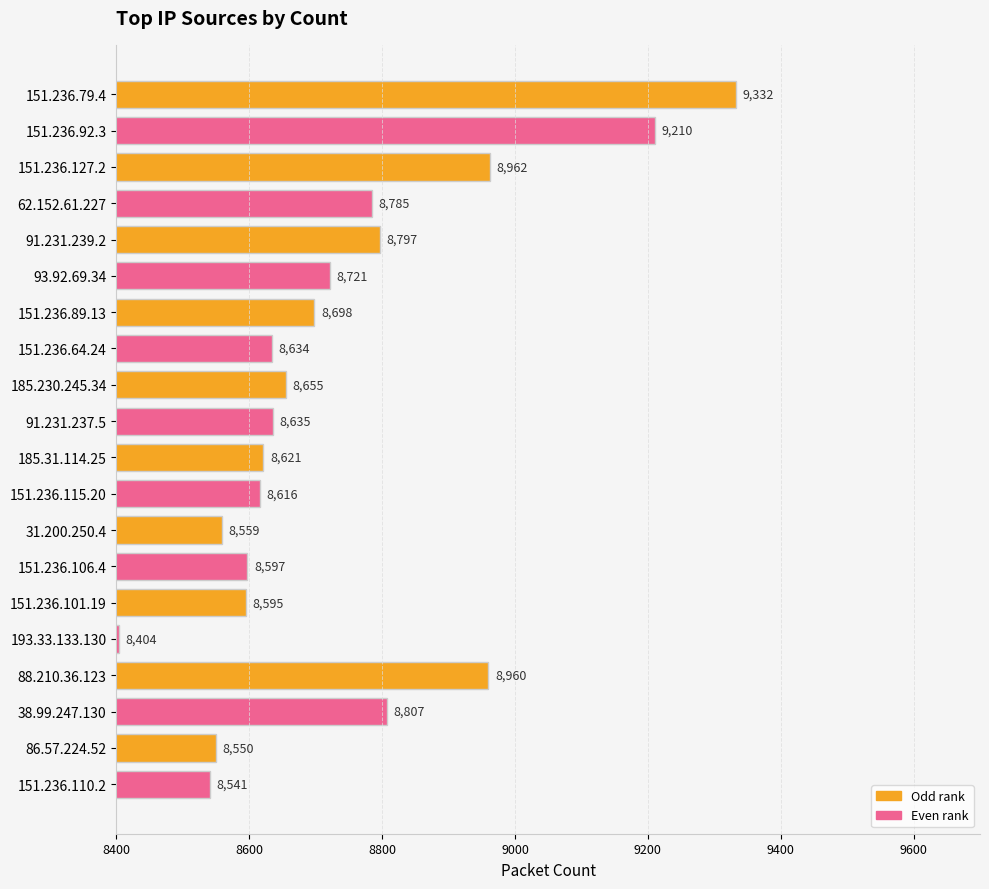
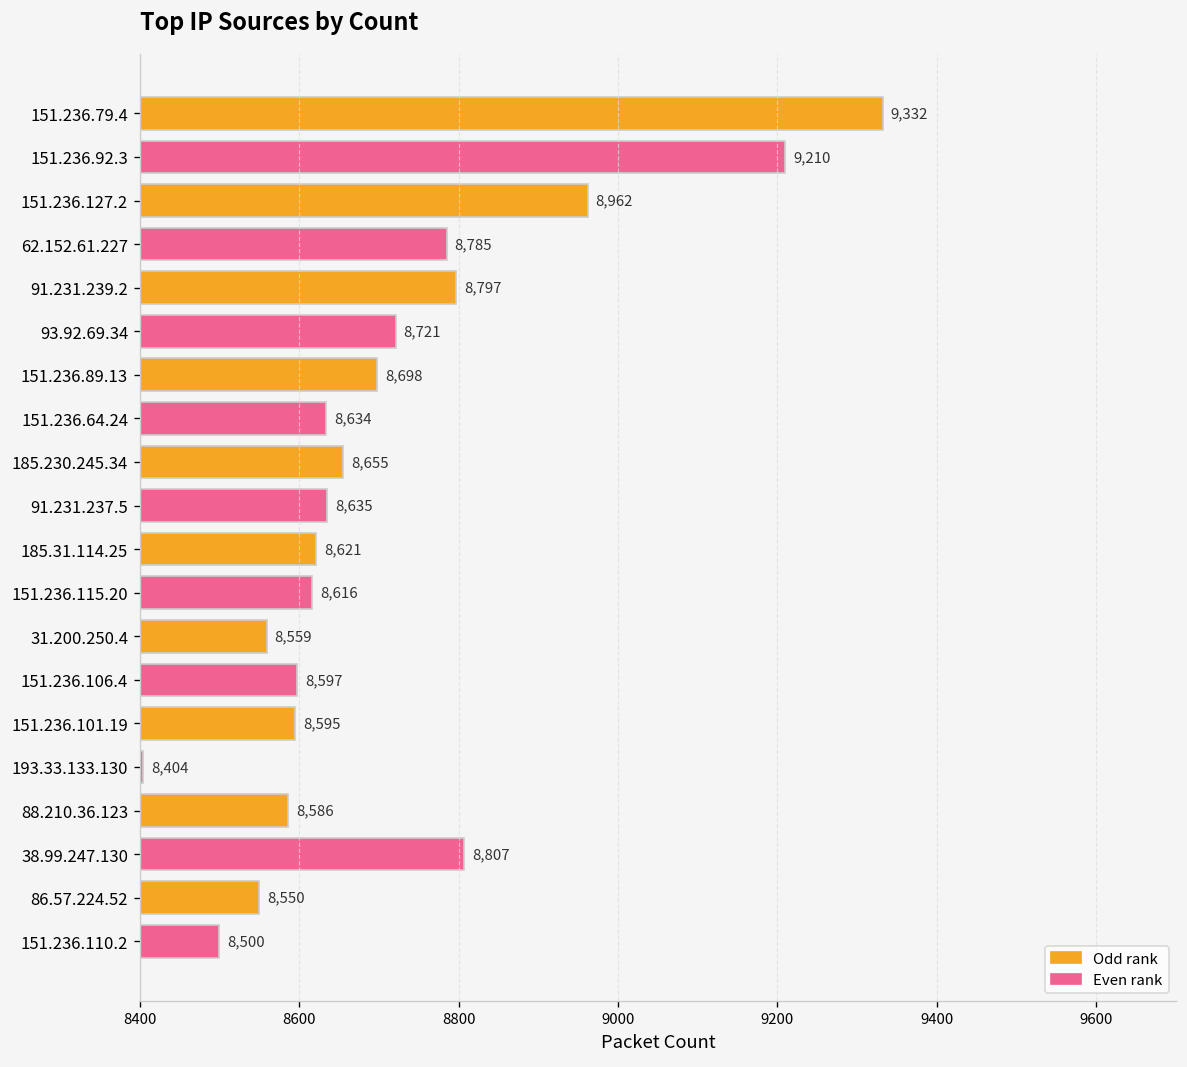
  {
    "151.236.79.4": "9,332",
    "151.236.92.3": "9,210",
    "151.236.127.2": "8,962",
    "62.152.61.227": "8,785",
    "91.231.239.2": "8,797",
    "93.92.69.34": "8,721",
    "151.236.89.13": "8,698",
    "151.236.64.24": "8,634",
    "185.230.245.34": "8,655",
    "91.231.237.5": "8,635",
    "185.31.114.25": "8,621",
    "151.236.115.20": "8,616",
    "31.200.250.4": "8,559",
    "151.236.106.4": "8,597",
    "151.236.101.19": "8,595",
    "193.33.133.130": "8,404",
-   "88.210.36.123": "8,960",
+   "88.210.36.123": "8,586",
    "38.99.247.130": "8,807",
    "86.57.224.52": "8,550",
-   "151.236.110.2": "8,541"
+   "151.236.110.2": "8,500"
  }
